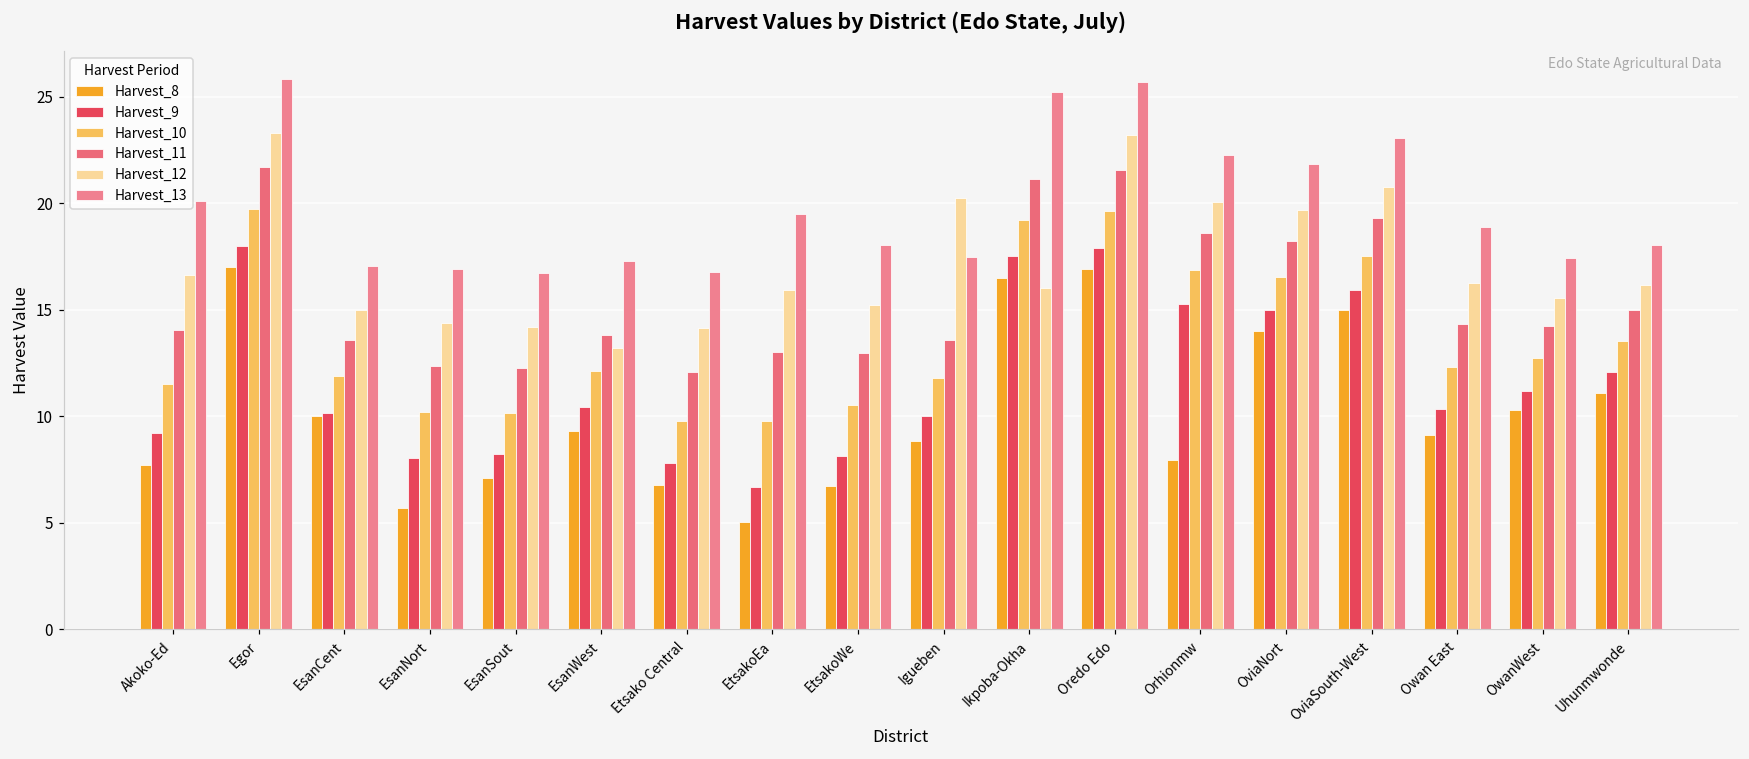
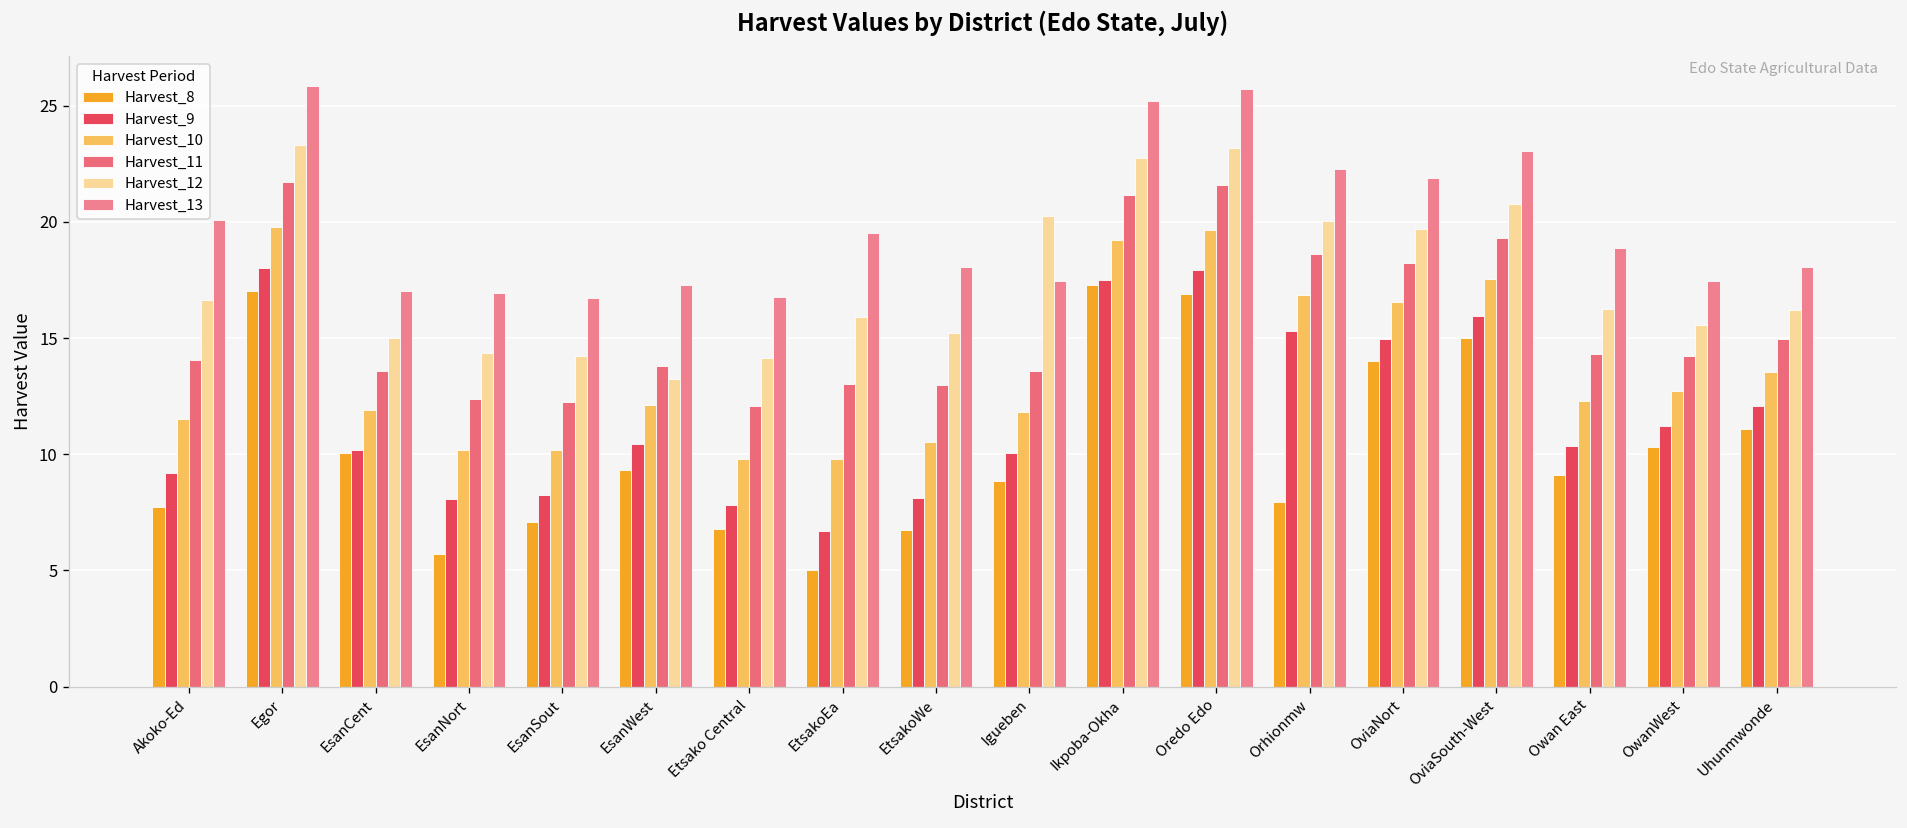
  {
    "Harvest_8": {
      "Akoko-Ed": 7.7,
      "Egor": 17.0,
      "EsanCent": 10.0,
      "EsanNort": 5.7,
      "EsanSout": 7.1,
      "EsanWest": 9.3,
      "Etsako Central": 6.8,
      "EtsakoEa": 5.0,
      "EtsakoWe": 6.8,
      "Igueben": 8.9,
-     "Ikpoba-Okha": 16.5,
+     "Ikpoba-Okha": 17.3,
      "Oredo Edo": 16.9,
      "Orhionmw": 7.9,
      "OviaNort": 14.0,
      "OviaSouth-West": 15.0,
      "Owan East": 9.1,
      "OwanWest": 10.3,
      "Uhunmwonde": 11.1
    },
    "Harvest_10": {
      "Akoko-Ed": 11.5,
      "Egor": 19.8,
      "EsanCent": 11.9,
      "EsanNort": 10.2,
      "EsanSout": 10.2,
      "EsanWest": 12.1,
      "Etsako Central": 9.8,
      "EtsakoEa": 9.8,
      "EtsakoWe": 10.5,
      "Igueben": 11.8,
      "Ikpoba-Okha": 19.2,
      "Oredo Edo": 19.6,
      "Orhionmw": 16.9,
      "OviaNort": 16.5,
      "OviaSouth-West": 17.5,
      "Owan East": 12.3,
      "OwanWest": 12.7,
      "Uhunmwonde": 13.5
    },
    "Harvest_12": {
      "Akoko-Ed": 16.7,
      "Egor": 23.3,
      "EsanCent": 15.0,
      "EsanNort": 14.4,
      "EsanSout": 14.2,
      "EsanWest": 13.2,
      "Etsako Central": 14.2,
      "EtsakoEa": 15.9,
      "EtsakoWe": 15.2,
      "Igueben": 20.3,
-     "Ikpoba-Okha": 16.1,
+     "Ikpoba-Okha": 22.7,
      "Oredo Edo": 23.2,
      "Orhionmw": 20.1,
      "OviaNort": 19.7,
      "OviaSouth-West": 20.8,
      "Owan East": 16.3,
      "OwanWest": 15.6,
      "Uhunmwonde": 16.2
    }
  }
